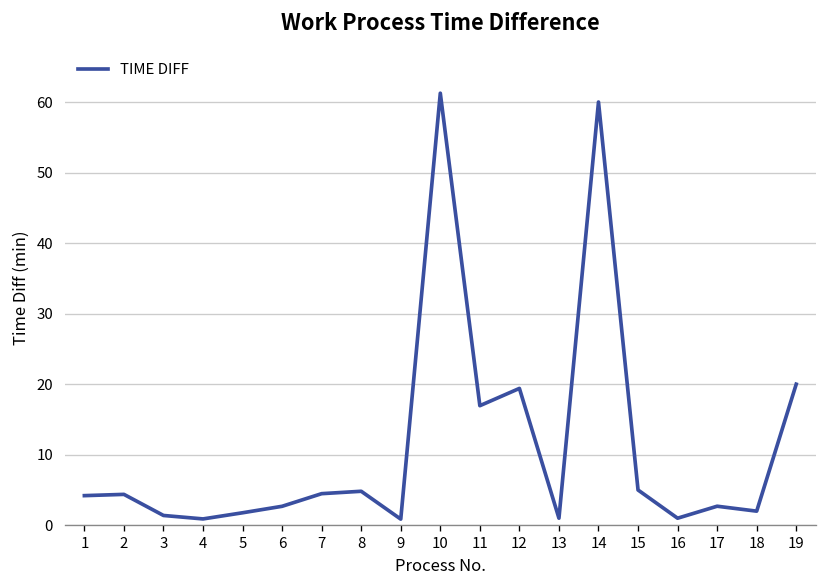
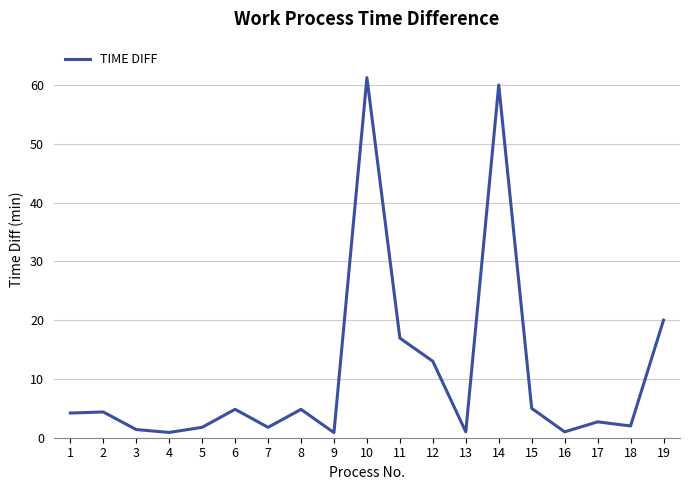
  {
    "1": 4,
    "2": 4,
    "3": 1,
    "4": 1,
    "5": 2,
-   "6": 3,
-   "7": 4,
+   "6": 5,
+   "7": 2,
    "8": 5,
    "9": 1,
    "10": 61,
    "11": 17,
-   "12": 19,
+   "12": 13,
    "13": 1,
    "14": 60,
    "15": 5,
    "16": 1,
    "17": 3,
    "18": 2,
    "19": 20
  }
